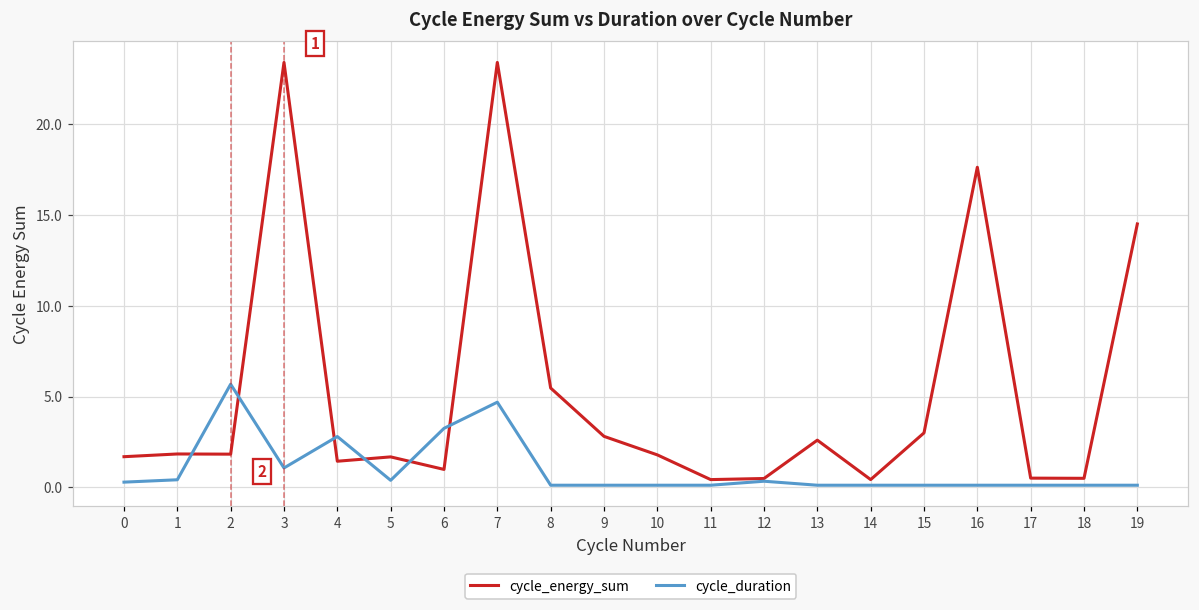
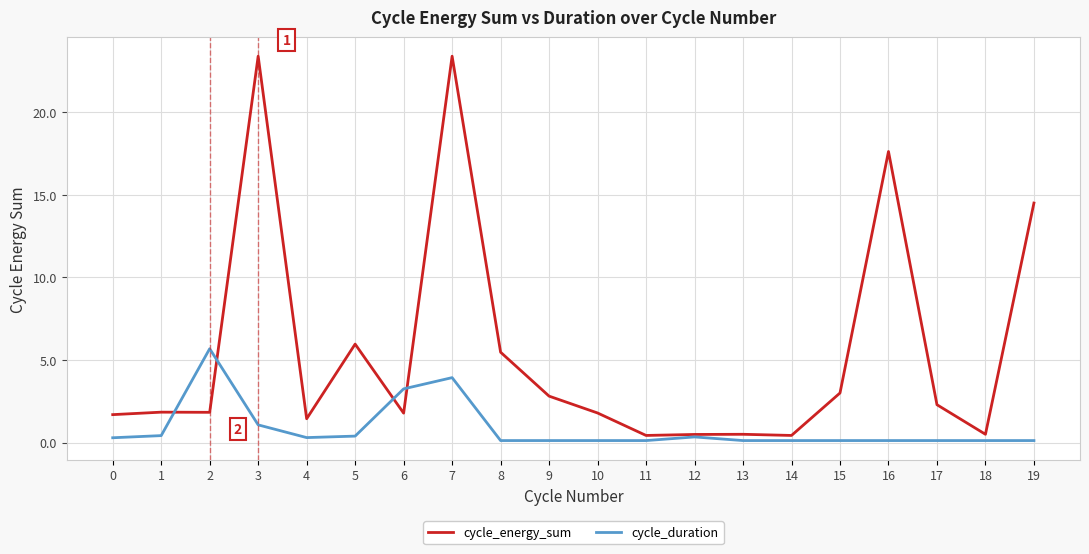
  {
    "cycle_energy_sum": {
      "0": 1.7,
      "1": 1.8,
      "3": 23.4,
      "4": 1.4,
-     "5": 1.7,
-     "6": 1.0,
+     "5": 6.0,
+     "6": 1.8,
      "7": 23.4,
      "8": 5.5,
      "9": 2.8,
      "10": 1.8,
      "11": 0.4,
-     "13": 2.6,
+     "13": 0.5,
      "14": 0.4,
      "15": 3.0,
      "16": 17.6,
-     "17": 0.5,
+     "17": 2.3,
      "18": 0.5,
      "19": 14.5
    },
    "cycle_duration": {
      "0": 0.3,
      "1": 0.4,
      "2": 5.7,
-     "4": 2.8,
+     "4": 0.3,
      "5": 0.4,
      "6": 3.3,
-     "7": 4.7,
+     "7": 3.9,
      "8": 0.1,
      "9": 0.1,
      "10": 0.1,
      "11": 0.1,
      "13": 0.1,
      "14": 0.1,
      "15": 0.1,
      "16": 0.1,
      "17": 0.1,
      "18": 0.1,
      "19": 0.1
    }
  }
